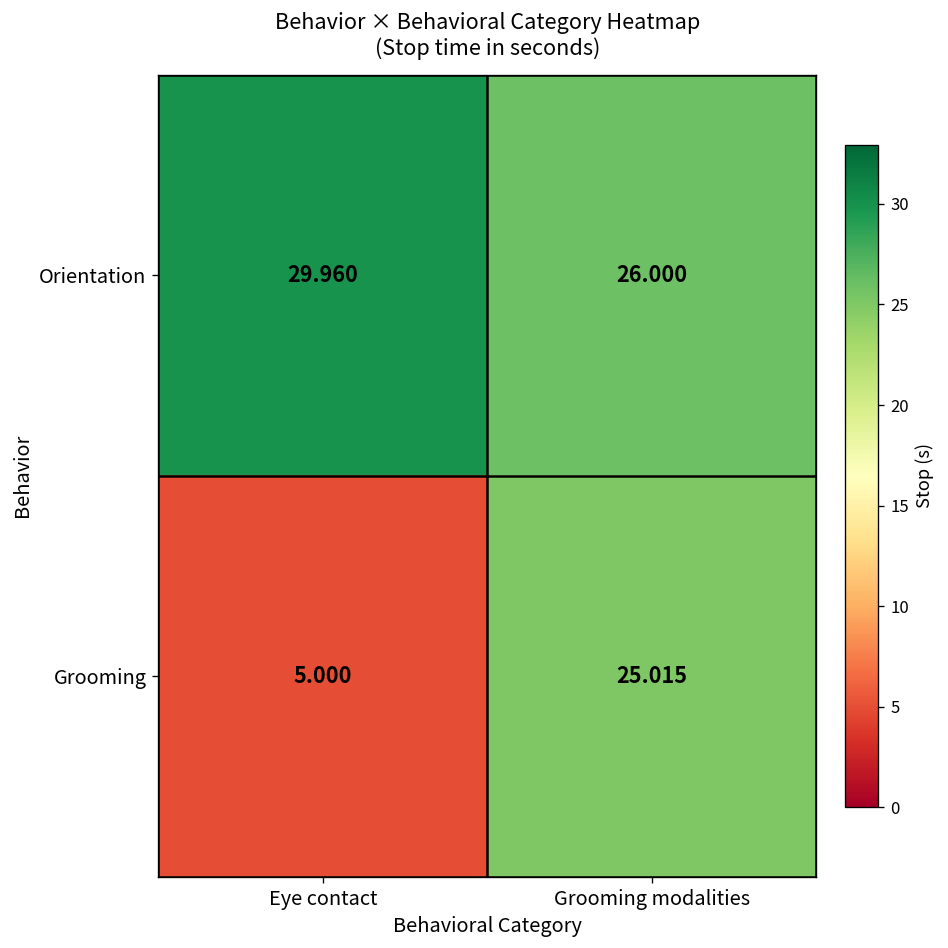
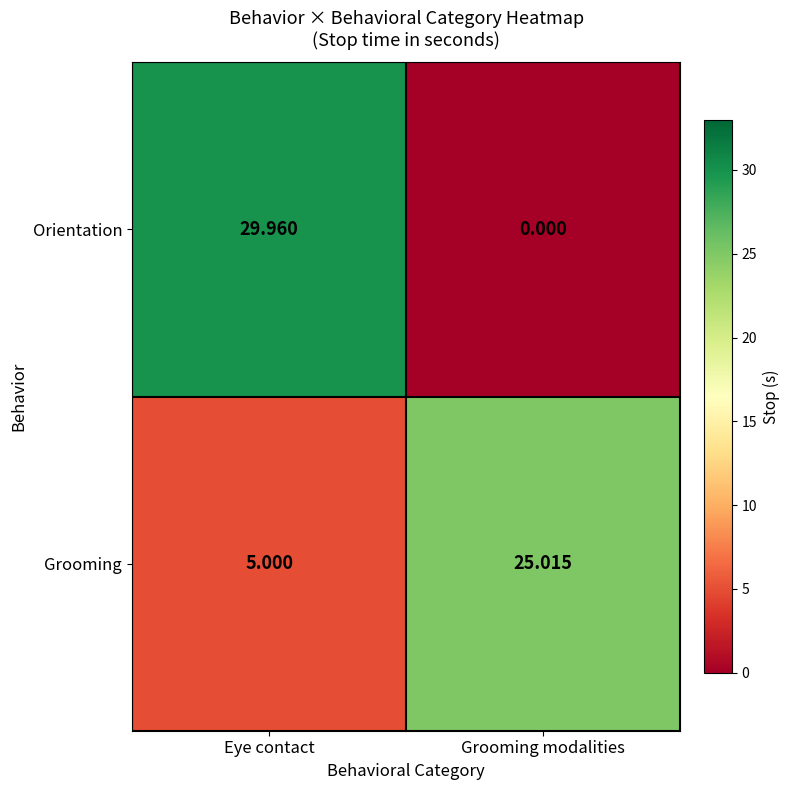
  {
    "Orientation": {
      "Eye contact": 29.960,
-     "Grooming modalities": 26.000
+     "Grooming modalities": 0.000
    },
    "Grooming": {
      "Eye contact": 5.000,
      "Grooming modalities": 25.015
    }
  }
